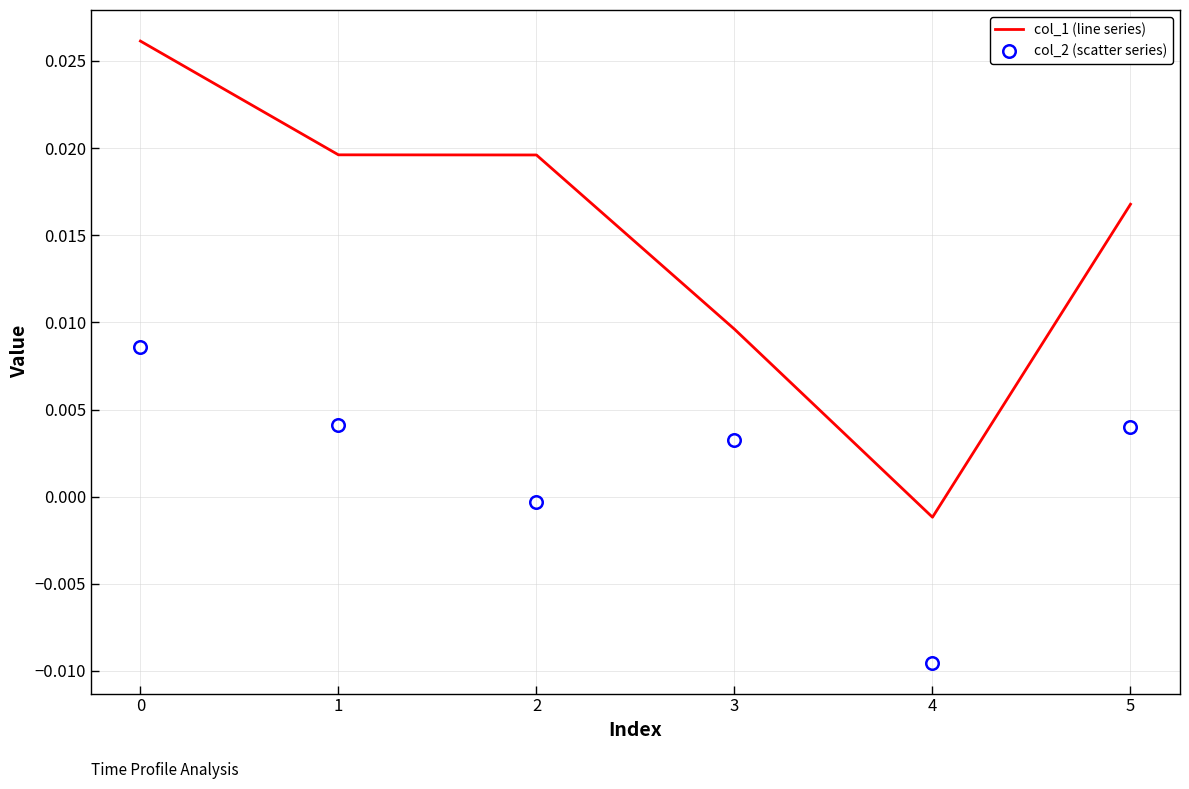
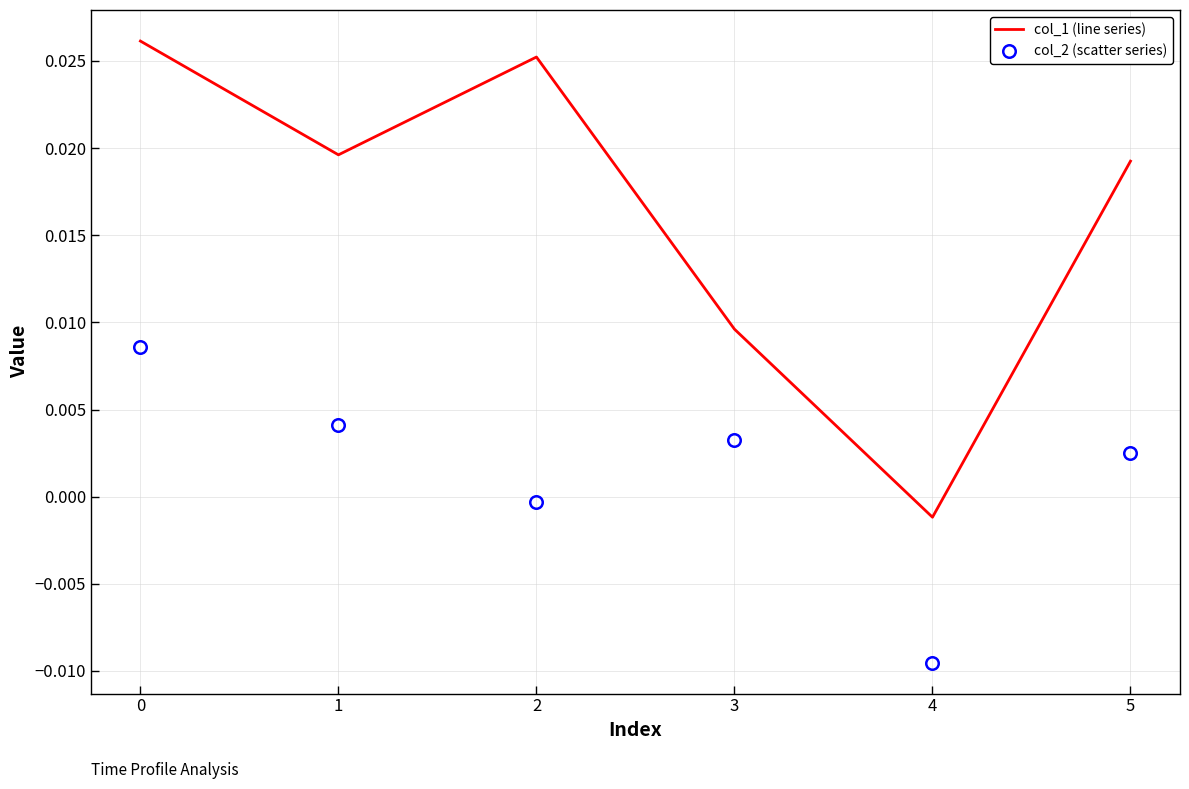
  {
    "col_1 (line series)": {
      "0": 0.0261,
      "1": 0.0196,
-     "2": 0.0196,
+     "2": 0.0252,
      "3": 0.0096,
      "4": -0.0012,
-     "5": 0.0168
+     "5": 0.0193
    },
    "col_2 (scatter series)": {
      "0": 0.0086,
      "1": 0.0041,
      "2": -0.0003,
      "3": 0.0032,
      "4": -0.0095,
-     "5": 0.0040
+     "5": 0.0025
    }
  }
